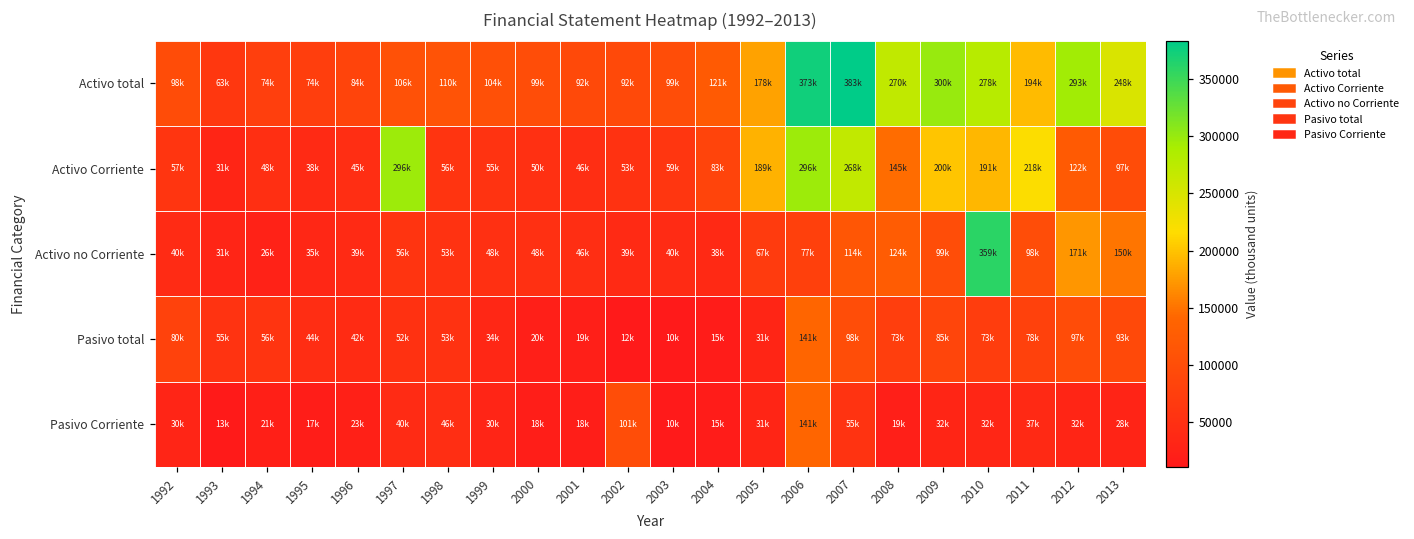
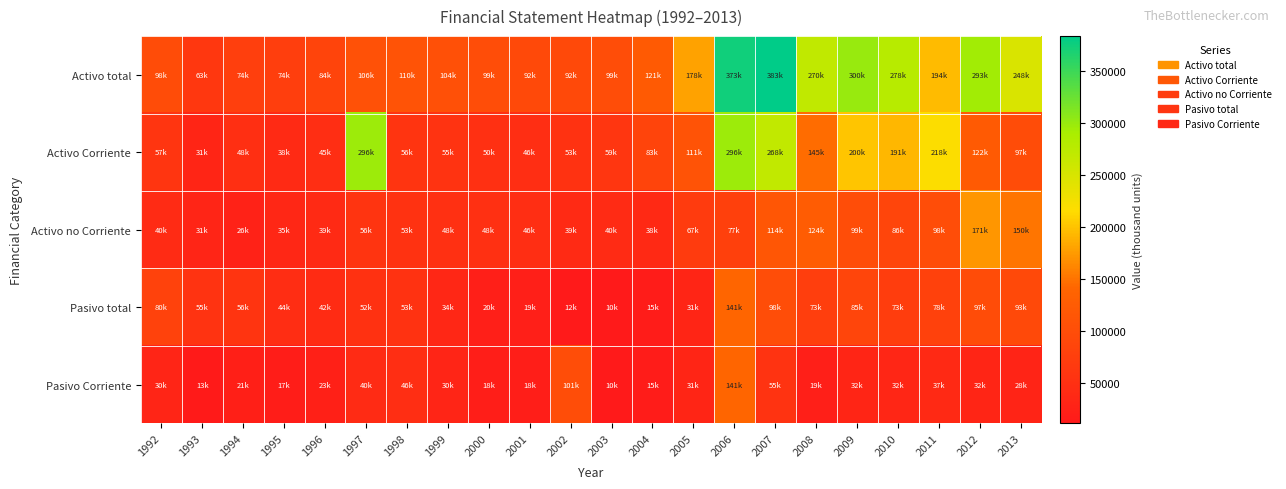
  {
    "Activo total": {
      "1992": "98k",
      "1993": "63k",
      "1994": "74k",
      "1995": "74k",
      "1996": "84k",
      "1997": "106k",
      "1998": "110k",
      "1999": "104k",
      "2000": "99k",
      "2001": "92k",
      "2002": "92k",
      "2003": "99k",
      "2004": "121k",
      "2005": "178k",
      "2006": "373k",
      "2007": "383k",
      "2008": "270k",
      "2009": "300k",
      "2010": "278k",
      "2011": "194k",
      "2012": "293k",
      "2013": "248k"
    },
    "Activo Corriente": {
      "1992": "57k",
      "1993": "31k",
      "1994": "48k",
      "1995": "38k",
      "1996": "45k",
      "1997": "296k",
      "1998": "56k",
      "1999": "55k",
      "2000": "50k",
      "2001": "46k",
      "2002": "53k",
      "2003": "59k",
      "2004": "83k",
-     "2005": "189k",
+     "2005": "111k",
      "2006": "296k",
      "2007": "268k",
      "2008": "145k",
      "2009": "200k",
      "2010": "191k",
      "2011": "218k",
      "2012": "122k",
      "2013": "97k"
    },
    "Activo no Corriente": {
      "1992": "40k",
      "1993": "31k",
      "1994": "26k",
      "1995": "35k",
      "1996": "39k",
      "1997": "56k",
      "1998": "53k",
      "1999": "48k",
      "2000": "48k",
      "2001": "46k",
      "2002": "39k",
      "2003": "40k",
      "2004": "38k",
      "2005": "67k",
      "2006": "77k",
      "2007": "114k",
      "2008": "124k",
      "2009": "99k",
-     "2010": "359k",
+     "2010": "86k",
      "2011": "98k",
      "2012": "171k",
      "2013": "150k"
    },
    "Pasivo total": {
      "1992": "80k",
      "1993": "55k",
      "1994": "56k",
      "1995": "44k",
      "1996": "42k",
      "1997": "52k",
      "1998": "53k",
      "1999": "34k",
      "2000": "20k",
      "2001": "19k",
      "2002": "12k",
      "2003": "10k",
      "2004": "15k",
      "2005": "31k",
      "2006": "141k",
      "2007": "98k",
      "2008": "73k",
      "2009": "85k",
      "2010": "73k",
      "2011": "78k",
      "2012": "97k",
      "2013": "93k"
    },
    "Pasivo Corriente": {
      "1992": "30k",
      "1993": "13k",
      "1994": "21k",
      "1995": "17k",
      "1996": "23k",
      "1997": "40k",
      "1998": "46k",
      "1999": "30k",
      "2000": "18k",
      "2001": "18k",
      "2002": "101k",
      "2003": "10k",
      "2004": "15k",
      "2005": "31k",
      "2006": "141k",
      "2007": "55k",
      "2008": "19k",
      "2009": "32k",
      "2010": "32k",
      "2011": "37k",
      "2012": "32k",
      "2013": "28k"
    }
  }
